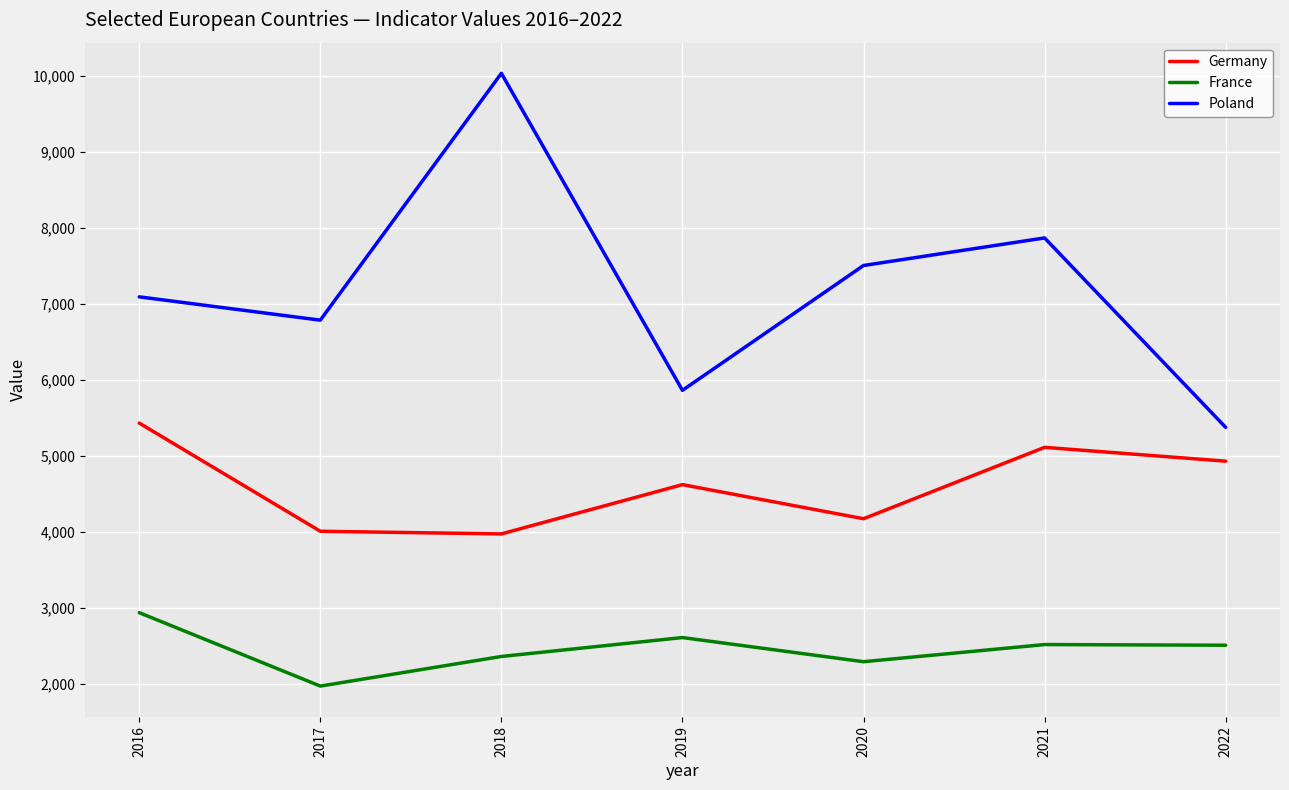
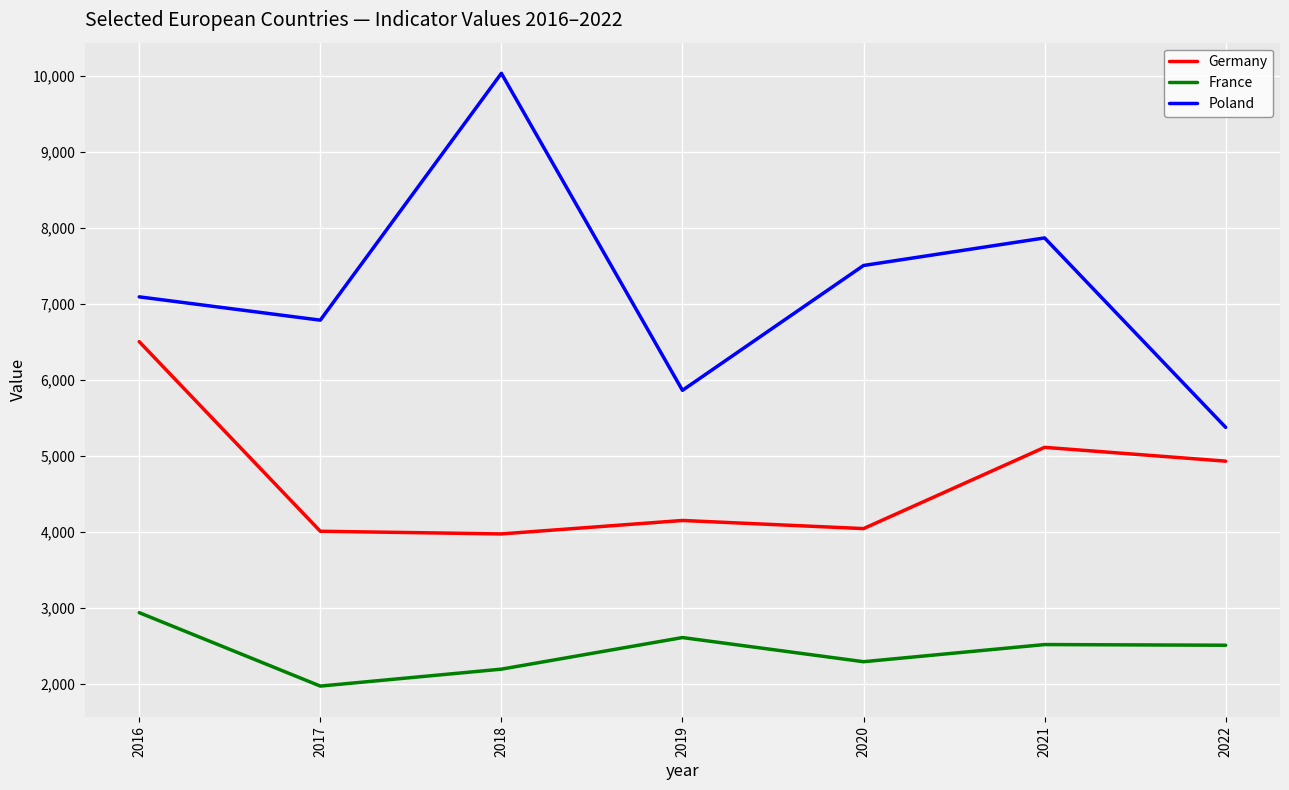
  {
    "Germany": {
-     "2016": "5,400",
+     "2016": "6,500",
      "2017": "4,000",
      "2018": "4,000",
-     "2019": "4,600",
-     "2020": "4,200",
+     "2019": "4,100",
+     "2020": "4,000",
      "2021": "5,100",
      "2022": "4,900"
    },
    "France": {
      "2016": "2,900",
      "2017": "2,000",
-     "2018": "2,400",
+     "2018": "2,200",
      "2019": "2,600",
      "2020": "2,300",
      "2021": "2,500",
      "2022": "2,500"
    },
    "Poland": {
      "2016": "7,100",
      "2017": "6,800",
      "2018": "10,000",
      "2019": "5,900",
      "2020": "7,500",
      "2021": "7,900",
      "2022": "5,400"
    }
  }
